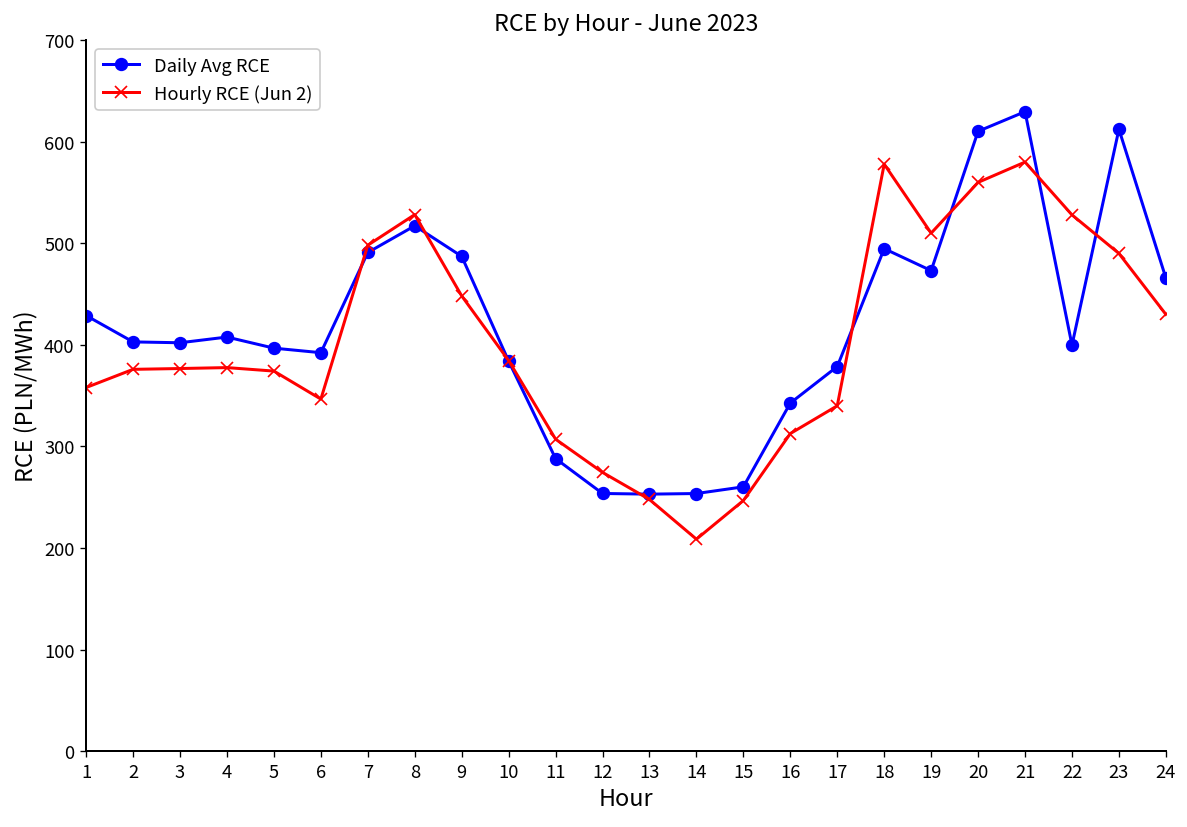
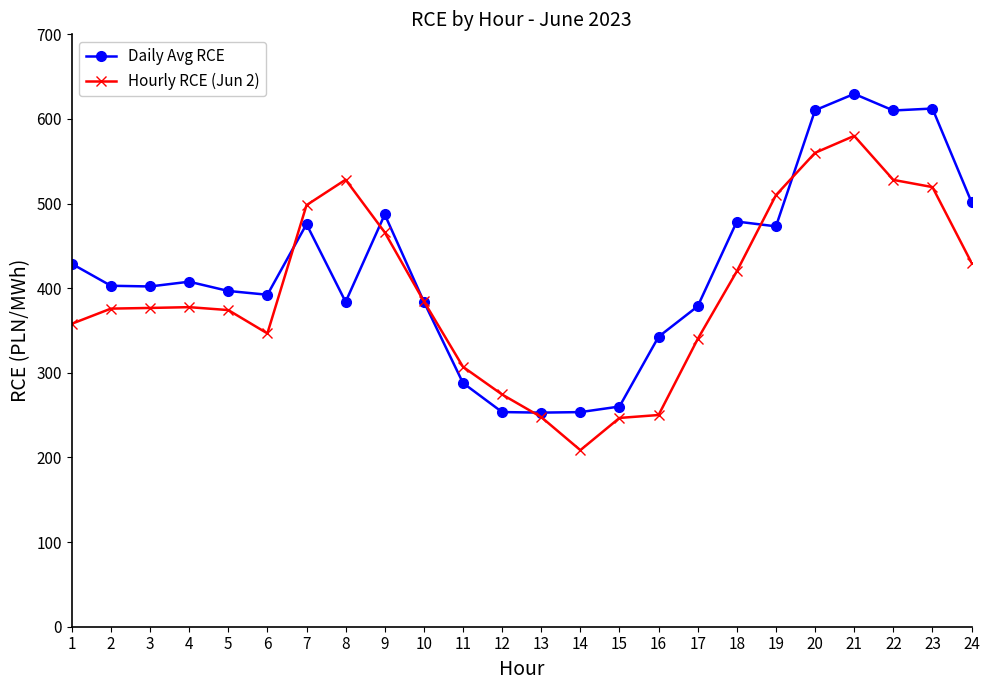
  {
    "Daily Avg RCE": {
      "1": 430,
      "2": 400,
      "3": 400,
      "4": 410,
      "5": 400,
      "6": 390,
-     "7": 490,
-     "8": 520,
+     "7": 480,
+     "8": 380,
      "9": 490,
      "11": 290,
      "12": 250,
      "13": 250,
      "14": 250,
      "15": 260,
      "16": 340,
      "17": 380,
-     "18": 490,
+     "18": 480,
      "19": 470,
      "20": 610,
      "21": 630,
-     "22": 400,
+     "22": 610,
      "23": 610,
-     "24": 470
+     "24": 500
    },
    "Hourly RCE (Jun 2)": {
      "1": 360,
      "2": 380,
      "3": 380,
      "4": 380,
      "5": 370,
      "6": 350,
      "7": 500,
      "8": 530,
-     "9": 450,
+     "9": 470,
      "11": 310,
      "12": 270,
      "13": 250,
      "14": 210,
      "15": 250,
-     "16": 310,
+     "16": 250,
      "17": 340,
-     "18": 580,
+     "18": 420,
      "19": 510,
      "20": 560,
      "21": 580,
      "22": 530,
-     "23": 490,
+     "23": 520,
      "24": 430
    }
  }
